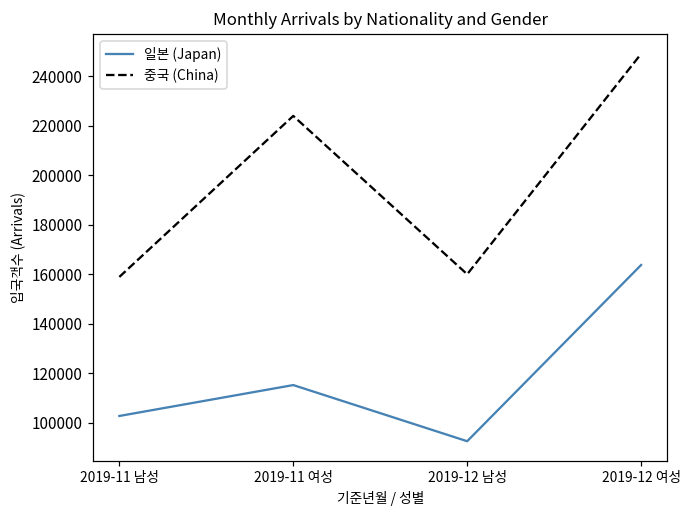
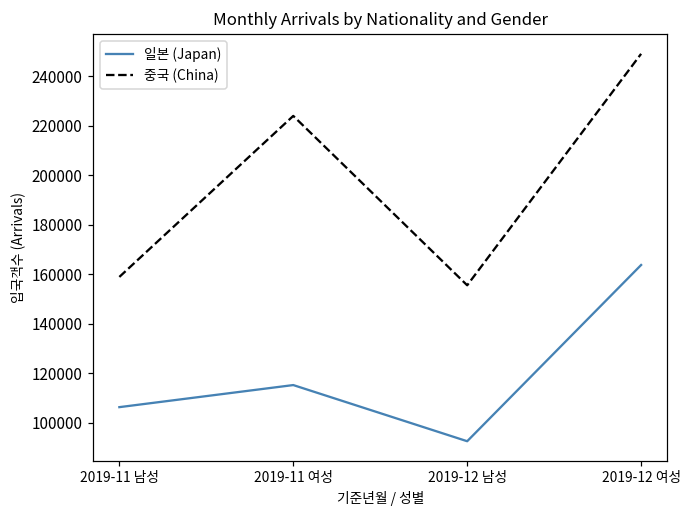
  {
    "일본 (Japan)": {
-     "2019-11 남성": 103000,
+     "2019-11 남성": 106000,
      "2019-11 여성": 115000,
      "2019-12 남성": 93000,
      "2019-12 여성": 164000
    },
    "중국 (China)": {
      "2019-11 남성": 159000,
      "2019-11 여성": 224000,
-     "2019-12 남성": 160000,
+     "2019-12 남성": 156000,
      "2019-12 여성": 249000
    }
  }
